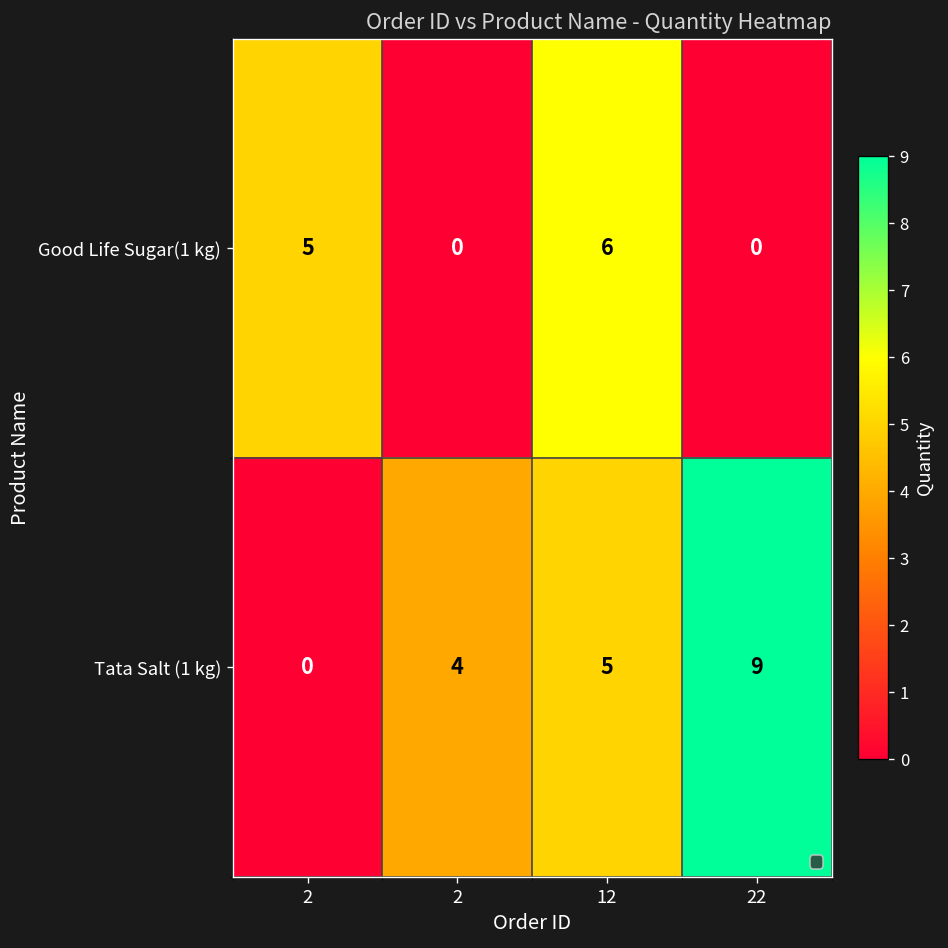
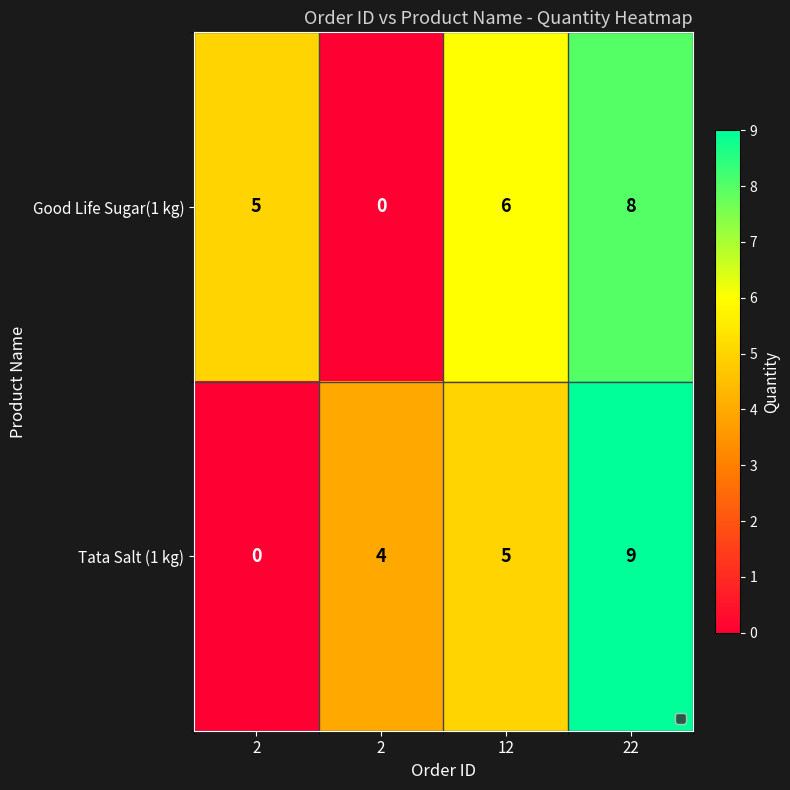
  {
    "Good Life Sugar(1 kg)": {
      "12": 6,
-     "22": 0
+     "22": 8
    },
    "Tata Salt (1 kg)": {
      "12": 5,
      "22": 9
    }
  }
